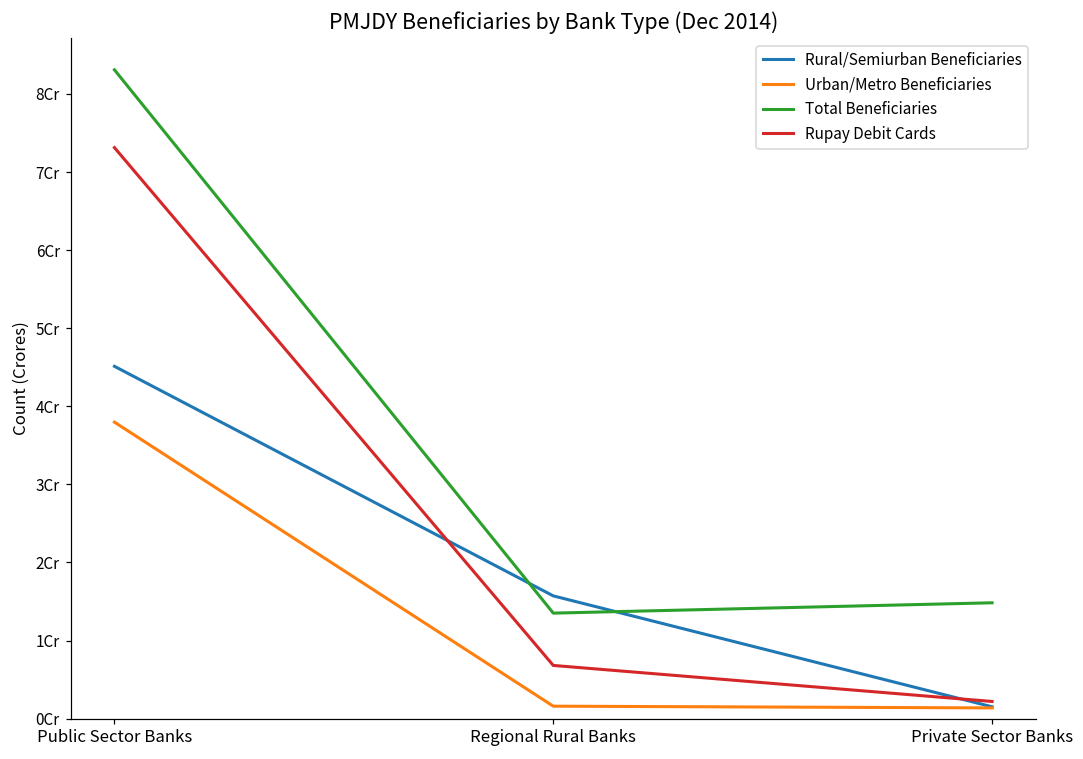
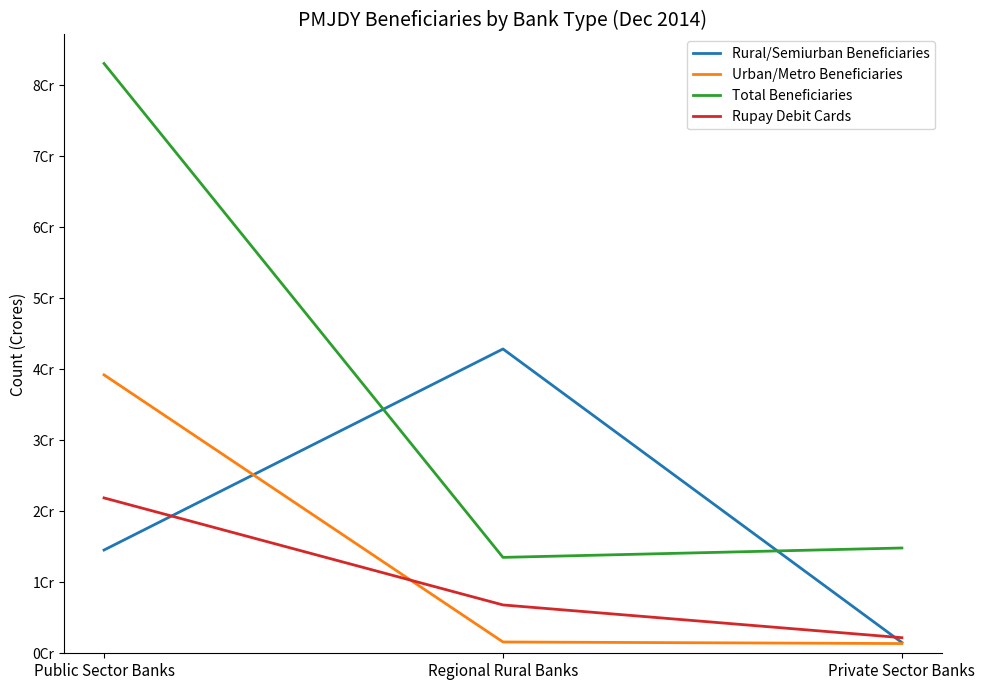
  {
    "Rural/Semiurban Beneficiaries": {
-     "Public Sector Banks": "4.5Cr",
-     "Regional Rural Banks": "1.6Cr"
+     "Public Sector Banks": "1.5Cr",
+     "Regional Rural Banks": "4.3Cr"
    },
    "Urban/Metro Beneficiaries": {
-     "Public Sector Banks": "3.8Cr",
+     "Public Sector Banks": "3.9Cr",
      "Regional Rural Banks": "0.2Cr"
    },
    "Total Beneficiaries": {
      "Public Sector Banks": "8.3Cr",
      "Regional Rural Banks": "1.4Cr",
      "Private Sector Banks": "1.5Cr"
    },
    "Rupay Debit Cards": {
-     "Public Sector Banks": "7.3Cr",
+     "Public Sector Banks": "2.2Cr",
      "Regional Rural Banks": "0.7Cr",
      "Private Sector Banks": "0.2Cr"
    }
  }
